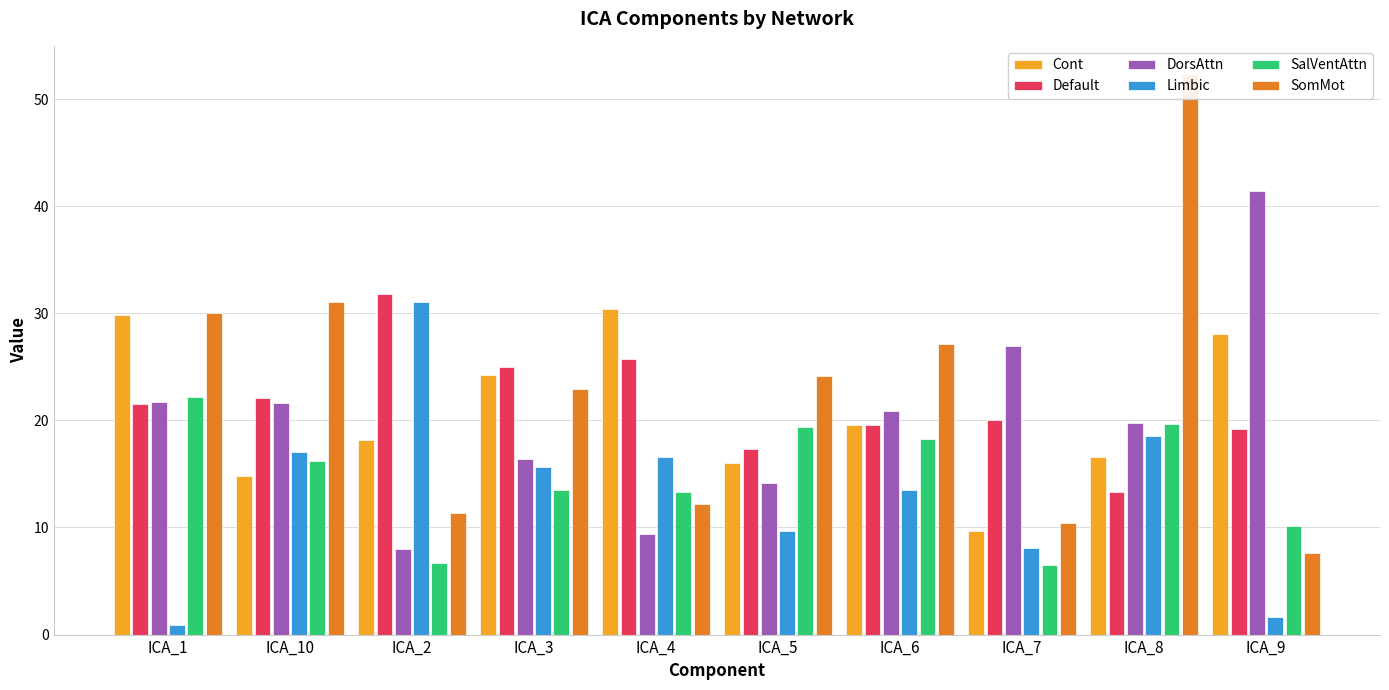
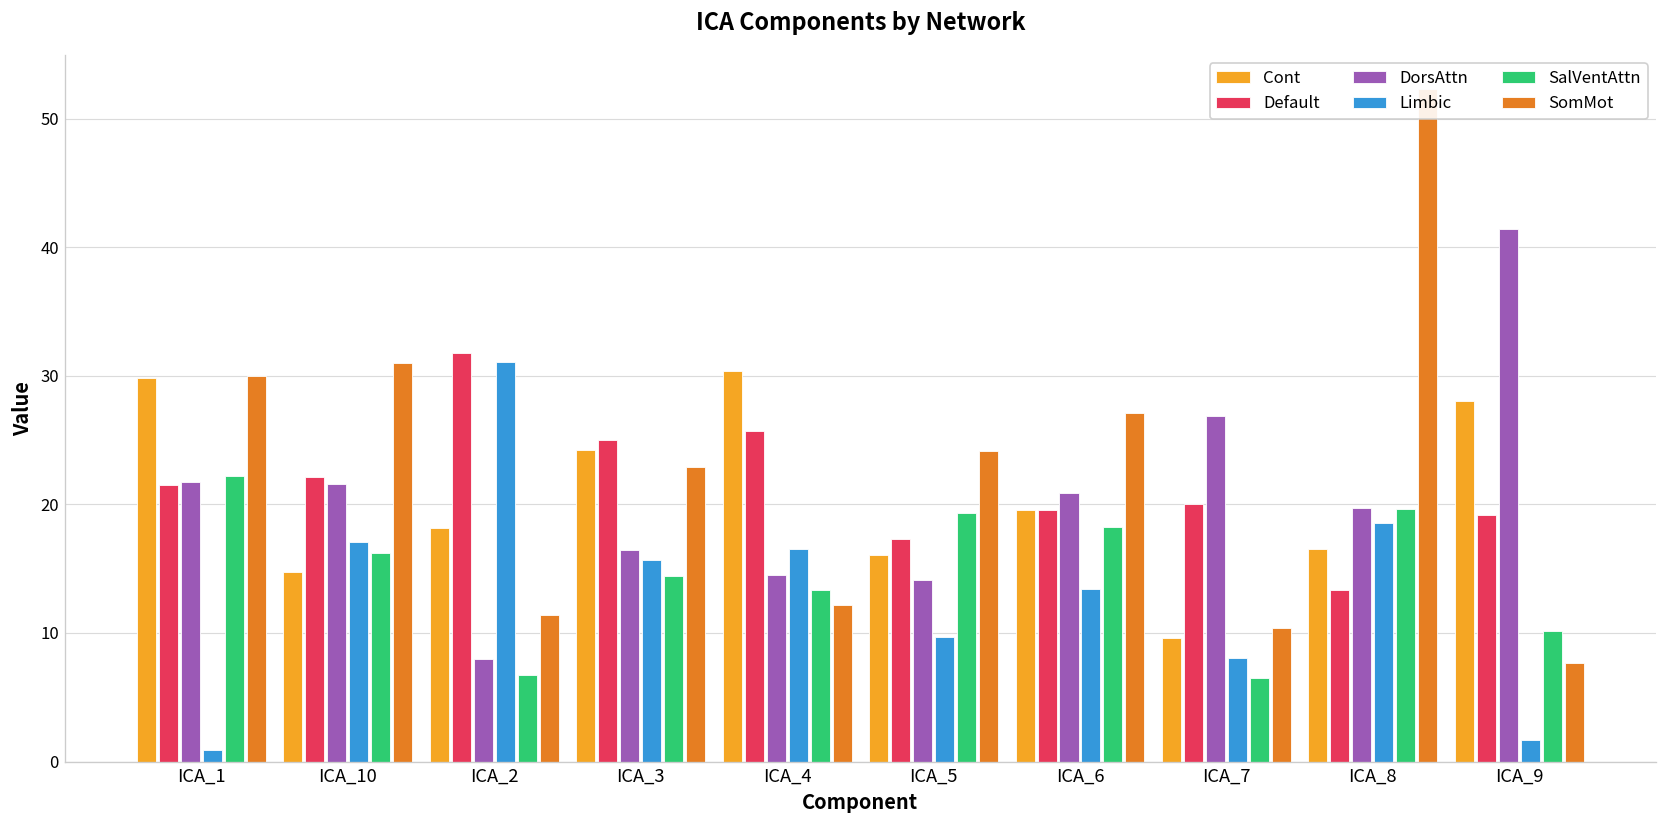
  {
    "Default": {
      "ICA_1": 21.5,
      "ICA_10": 22.1,
      "ICA_2": 31.8,
      "ICA_3": 25.0,
      "ICA_4": 25.7,
      "ICA_5": 17.3,
      "ICA_6": 19.6,
      "ICA_7": 20.1,
      "ICA_8": 13.3,
      "ICA_9": 19.2
    },
    "DorsAttn": {
      "ICA_1": 21.7,
      "ICA_10": 21.6,
      "ICA_2": 8.0,
      "ICA_3": 16.4,
-     "ICA_4": 9.4,
+     "ICA_4": 14.5,
      "ICA_5": 14.2,
      "ICA_6": 20.9,
      "ICA_7": 26.9,
      "ICA_8": 19.8,
      "ICA_9": 41.4
    },
    "Limbic": {
      "ICA_1": 0.9,
      "ICA_10": 17.1,
      "ICA_2": 31.1,
      "ICA_3": 15.7,
      "ICA_4": 16.6,
      "ICA_5": 9.7,
      "ICA_6": 13.5,
      "ICA_7": 8.1,
      "ICA_8": 18.6,
      "ICA_9": 1.7
    },
    "SalVentAttn": {
      "ICA_1": 22.2,
      "ICA_10": 16.2,
      "ICA_2": 6.7,
-     "ICA_3": 13.5,
+     "ICA_3": 14.4,
      "ICA_4": 13.3,
      "ICA_5": 19.3,
      "ICA_6": 18.3,
      "ICA_7": 6.5,
      "ICA_8": 19.6,
      "ICA_9": 10.2
    }
  }
